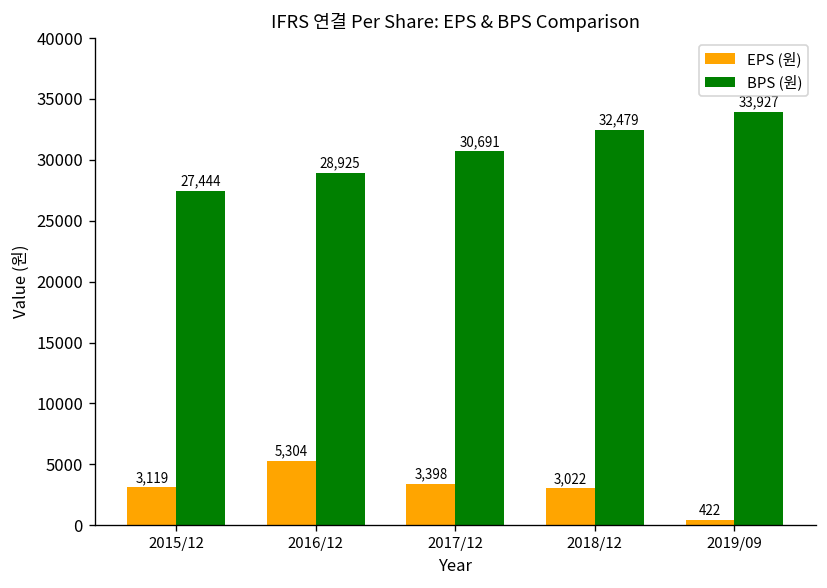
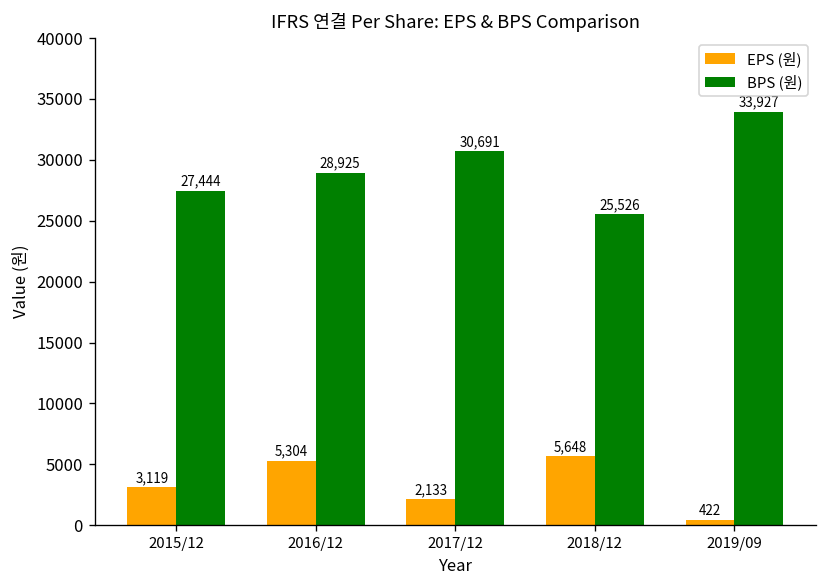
  {
    "EPS (원)": {
      "2015/12": "3,119",
      "2016/12": "5,304",
-     "2017/12": "3,398",
-     "2018/12": "3,022",
+     "2017/12": "2,133",
+     "2018/12": "5,648",
      "2019/09": "422"
    },
    "BPS (원)": {
      "2015/12": "27,444",
      "2016/12": "28,925",
      "2017/12": "30,691",
-     "2018/12": "32,479",
+     "2018/12": "25,526",
      "2019/09": "33,927"
    }
  }
